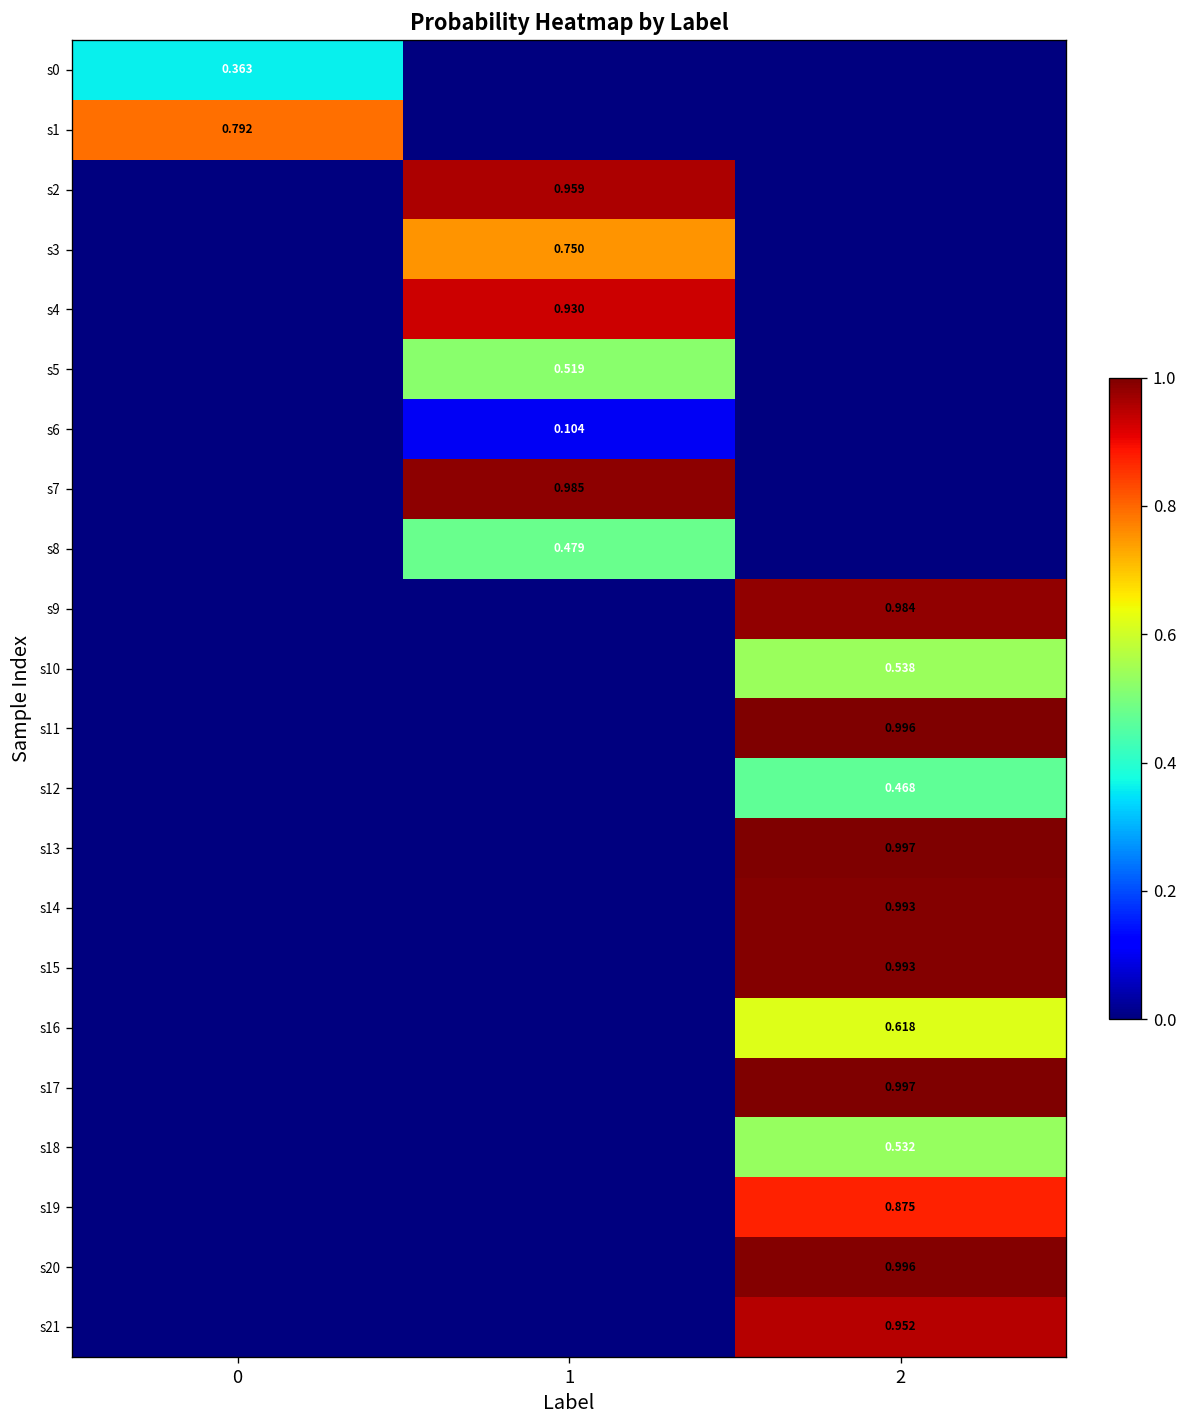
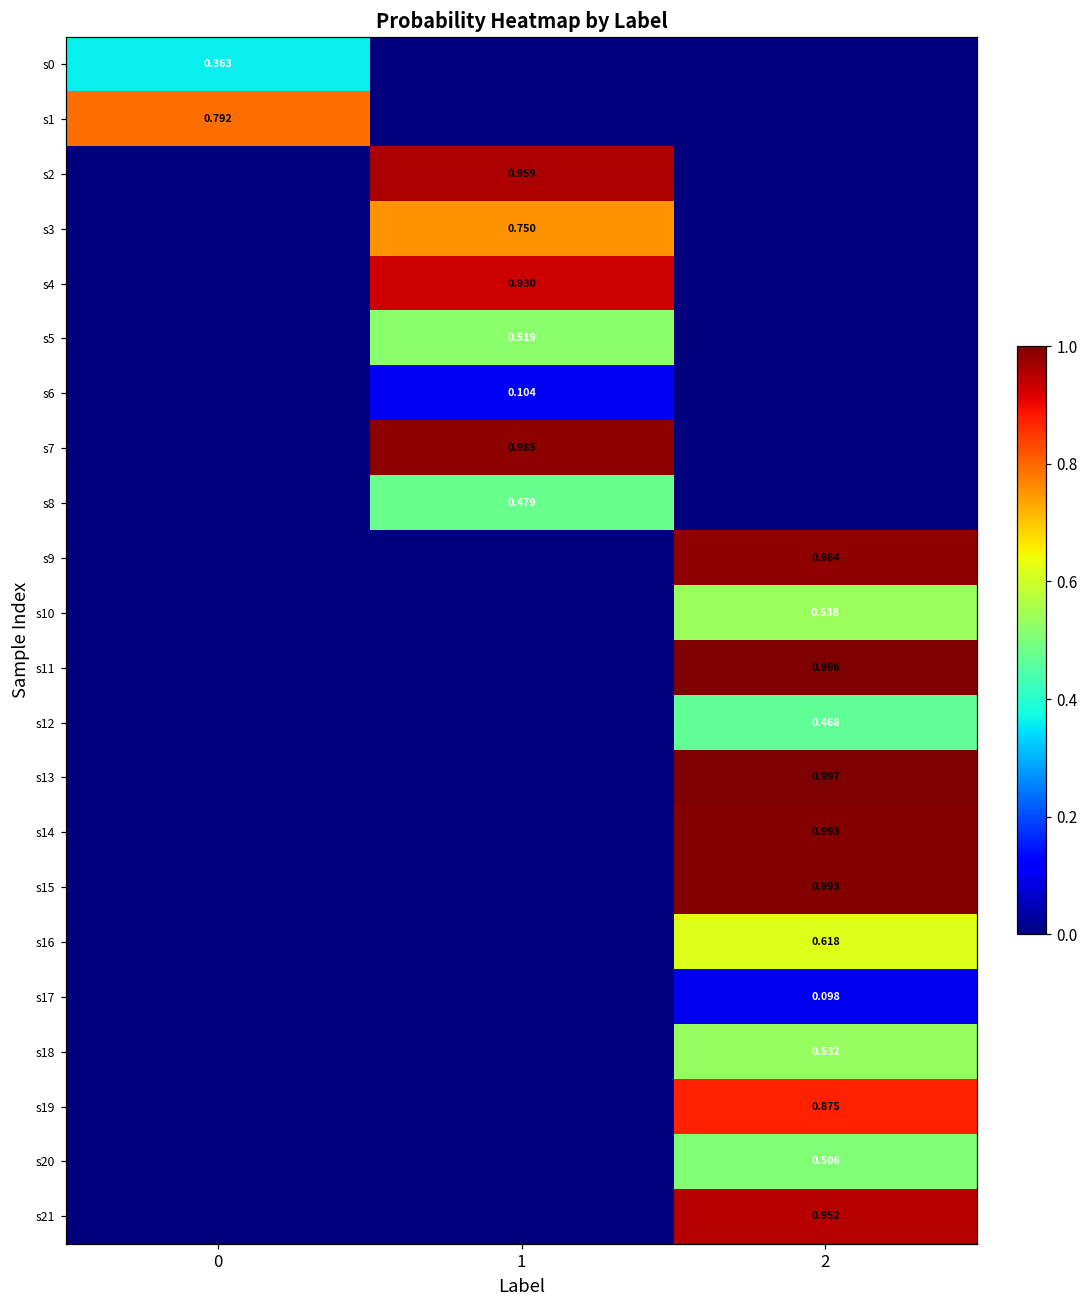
  {
    "s0": {
      "0": 0.363
    },
    "s1": {
      "0": 0.792
    },
    "s2": {
      "1": 0.959
    },
    "s3": {
      "1": 0.750
    },
    "s4": {
      "1": 0.930
    },
    "s5": {
      "1": 0.519
    },
    "s6": {
      "1": 0.104
    },
    "s7": {
      "1": 0.985
    },
    "s8": {
      "1": 0.479
    },
    "s9": {
      "2": 0.984
    },
    "s10": {
      "2": 0.538
    },
    "s11": {
      "2": 0.996
    },
    "s12": {
      "2": 0.468
    },
    "s13": {
      "2": 0.997
    },
    "s14": {
      "2": 0.993
    },
    "s15": {
      "2": 0.993
    },
    "s16": {
      "2": 0.618
    },
    "s17": {
-     "2": 0.997
+     "2": 0.098
    },
    "s18": {
      "2": 0.532
    },
    "s19": {
      "2": 0.875
    },
    "s20": {
-     "2": 0.996
+     "2": 0.506
    },
    "s21": {
      "2": 0.952
    }
  }
